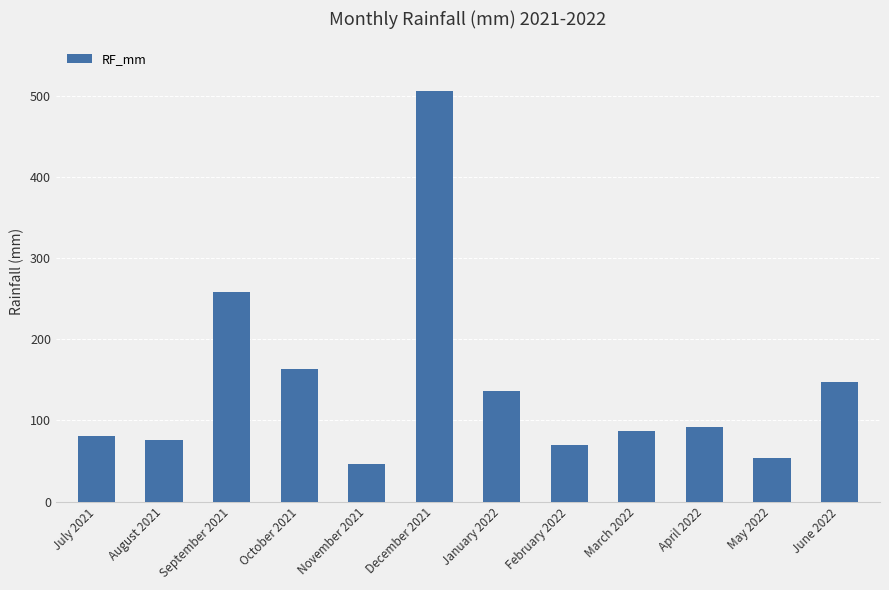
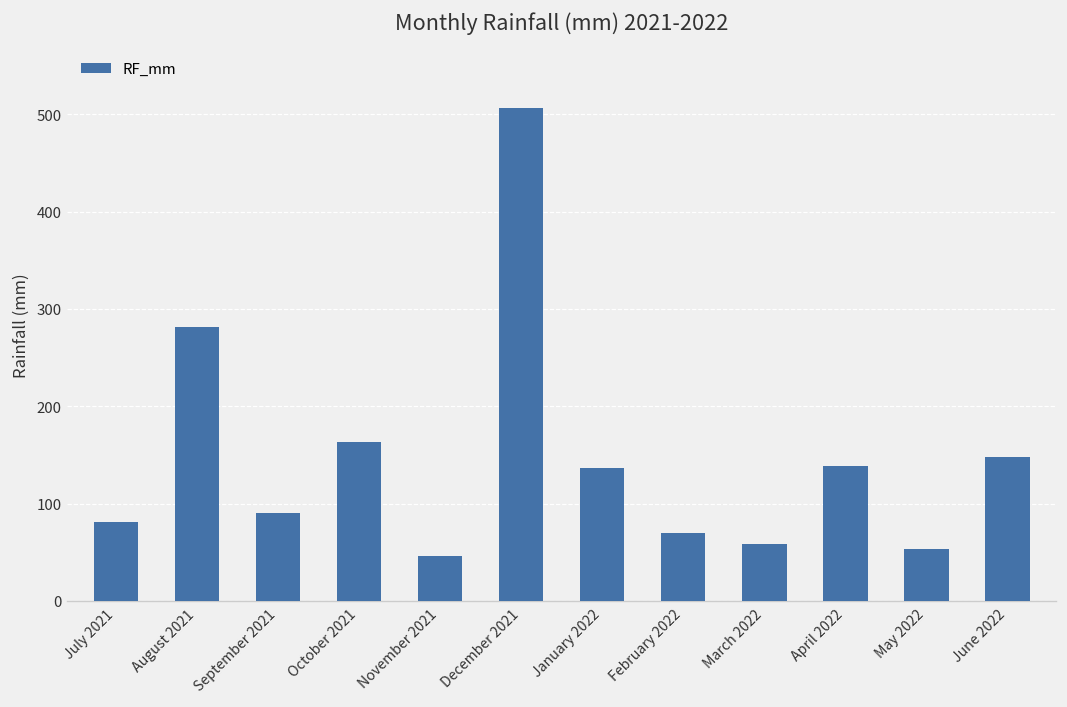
  {
    "July 2021": 80,
-   "August 2021": 80,
-   "September 2021": 260,
+   "August 2021": 280,
+   "September 2021": 90,
    "October 2021": 160,
    "November 2021": 50,
    "December 2021": 510,
    "January 2022": 140,
    "February 2022": 70,
-   "March 2022": 90,
-   "April 2022": 90,
+   "March 2022": 60,
+   "April 2022": 140,
    "May 2022": 50,
    "June 2022": 150
  }
